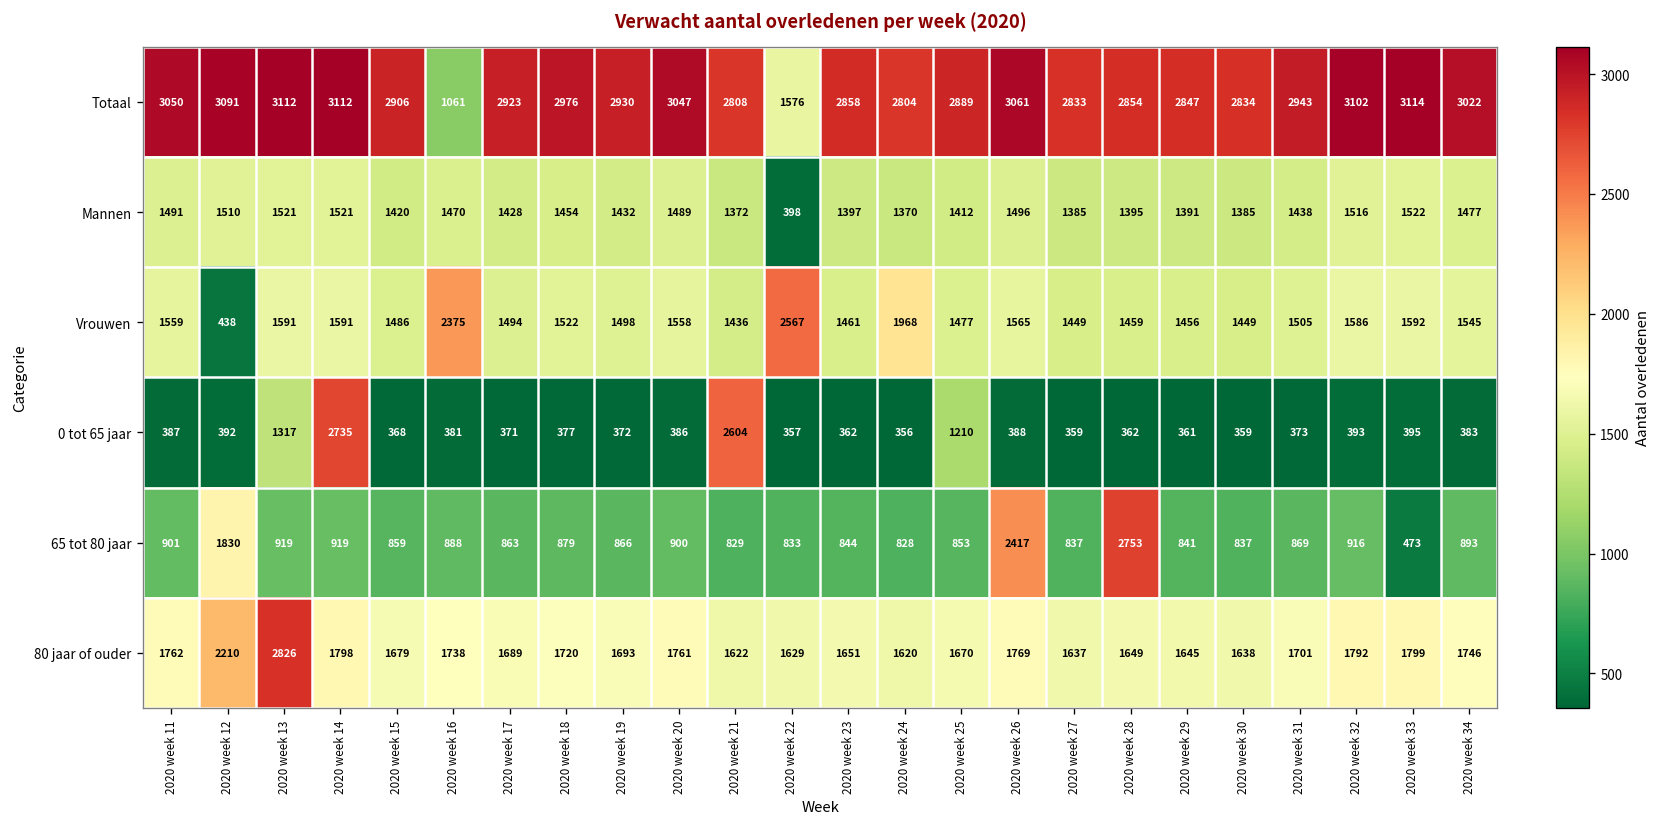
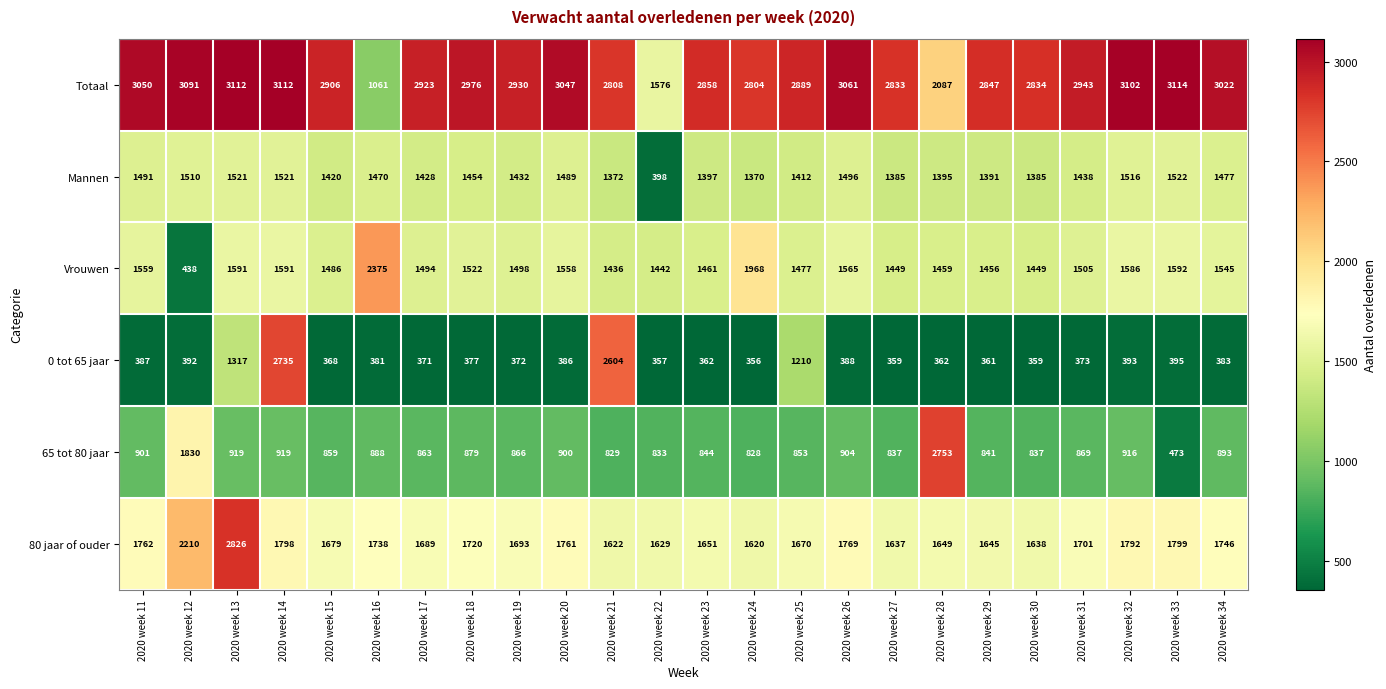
  {
    "Totaal": {
      "2020 week 11": 3050,
      "2020 week 12": 3091,
      "2020 week 13": 3112,
      "2020 week 14": 3112,
      "2020 week 15": 2906,
      "2020 week 16": 1061,
      "2020 week 17": 2923,
      "2020 week 18": 2976,
      "2020 week 19": 2930,
      "2020 week 20": 3047,
      "2020 week 21": 2808,
      "2020 week 22": 1576,
      "2020 week 23": 2858,
      "2020 week 24": 2804,
      "2020 week 25": 2889,
      "2020 week 26": 3061,
      "2020 week 27": 2833,
-     "2020 week 28": 2854,
+     "2020 week 28": 2087,
      "2020 week 29": 2847,
      "2020 week 30": 2834,
      "2020 week 31": 2943,
      "2020 week 32": 3102,
      "2020 week 33": 3114,
      "2020 week 34": 3022
    },
    "Mannen": {
      "2020 week 11": 1491,
      "2020 week 12": 1510,
      "2020 week 13": 1521,
      "2020 week 14": 1521,
      "2020 week 15": 1420,
      "2020 week 16": 1470,
      "2020 week 17": 1428,
      "2020 week 18": 1454,
      "2020 week 19": 1432,
      "2020 week 20": 1489,
      "2020 week 21": 1372,
      "2020 week 22": 398,
      "2020 week 23": 1397,
      "2020 week 24": 1370,
      "2020 week 25": 1412,
      "2020 week 26": 1496,
      "2020 week 27": 1385,
      "2020 week 28": 1395,
      "2020 week 29": 1391,
      "2020 week 30": 1385,
      "2020 week 31": 1438,
      "2020 week 32": 1516,
      "2020 week 33": 1522,
      "2020 week 34": 1477
    },
    "Vrouwen": {
      "2020 week 11": 1559,
      "2020 week 12": 438,
      "2020 week 13": 1591,
      "2020 week 14": 1591,
      "2020 week 15": 1486,
      "2020 week 16": 2375,
      "2020 week 17": 1494,
      "2020 week 18": 1522,
      "2020 week 19": 1498,
      "2020 week 20": 1558,
      "2020 week 21": 1436,
-     "2020 week 22": 2567,
+     "2020 week 22": 1442,
      "2020 week 23": 1461,
      "2020 week 24": 1968,
      "2020 week 25": 1477,
      "2020 week 26": 1565,
      "2020 week 27": 1449,
      "2020 week 28": 1459,
      "2020 week 29": 1456,
      "2020 week 30": 1449,
      "2020 week 31": 1505,
      "2020 week 32": 1586,
      "2020 week 33": 1592,
      "2020 week 34": 1545
    },
    "0 tot 65 jaar": {
      "2020 week 11": 387,
      "2020 week 12": 392,
      "2020 week 13": 1317,
      "2020 week 14": 2735,
      "2020 week 15": 368,
      "2020 week 16": 381,
      "2020 week 17": 371,
      "2020 week 18": 377,
      "2020 week 19": 372,
      "2020 week 20": 386,
      "2020 week 21": 2604,
      "2020 week 22": 357,
      "2020 week 23": 362,
      "2020 week 24": 356,
      "2020 week 25": 1210,
      "2020 week 26": 388,
      "2020 week 27": 359,
      "2020 week 28": 362,
      "2020 week 29": 361,
      "2020 week 30": 359,
      "2020 week 31": 373,
      "2020 week 32": 393,
      "2020 week 33": 395,
      "2020 week 34": 383
    },
    "65 tot 80 jaar": {
      "2020 week 11": 901,
      "2020 week 12": 1830,
      "2020 week 13": 919,
      "2020 week 14": 919,
      "2020 week 15": 859,
      "2020 week 16": 888,
      "2020 week 17": 863,
      "2020 week 18": 879,
      "2020 week 19": 866,
      "2020 week 20": 900,
      "2020 week 21": 829,
      "2020 week 22": 833,
      "2020 week 23": 844,
      "2020 week 24": 828,
      "2020 week 25": 853,
-     "2020 week 26": 2417,
+     "2020 week 26": 904,
      "2020 week 27": 837,
      "2020 week 28": 2753,
      "2020 week 29": 841,
      "2020 week 30": 837,
      "2020 week 31": 869,
      "2020 week 32": 916,
      "2020 week 33": 473,
      "2020 week 34": 893
    },
    "80 jaar of ouder": {
      "2020 week 11": 1762,
      "2020 week 12": 2210,
      "2020 week 13": 2826,
      "2020 week 14": 1798,
      "2020 week 15": 1679,
      "2020 week 16": 1738,
      "2020 week 17": 1689,
      "2020 week 18": 1720,
      "2020 week 19": 1693,
      "2020 week 20": 1761,
      "2020 week 21": 1622,
      "2020 week 22": 1629,
      "2020 week 23": 1651,
      "2020 week 24": 1620,
      "2020 week 25": 1670,
      "2020 week 26": 1769,
      "2020 week 27": 1637,
      "2020 week 28": 1649,
      "2020 week 29": 1645,
      "2020 week 30": 1638,
      "2020 week 31": 1701,
      "2020 week 32": 1792,
      "2020 week 33": 1799,
      "2020 week 34": 1746
    }
  }
